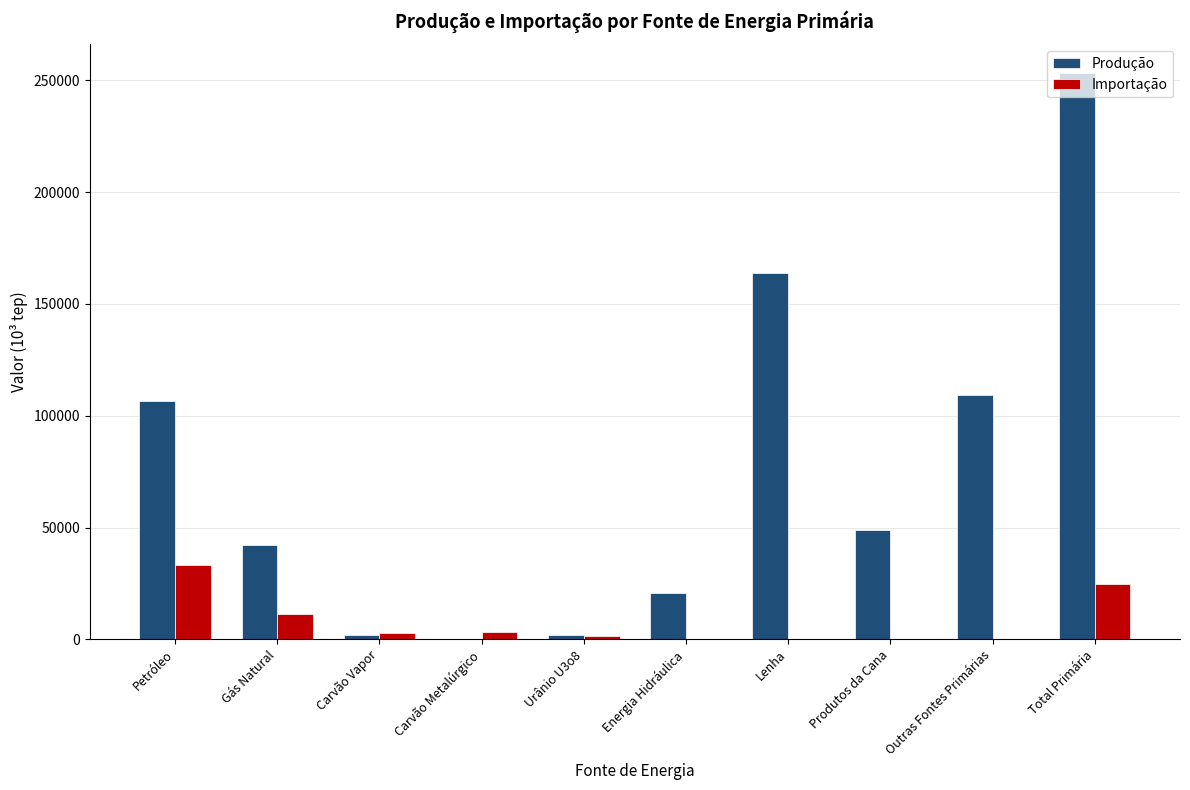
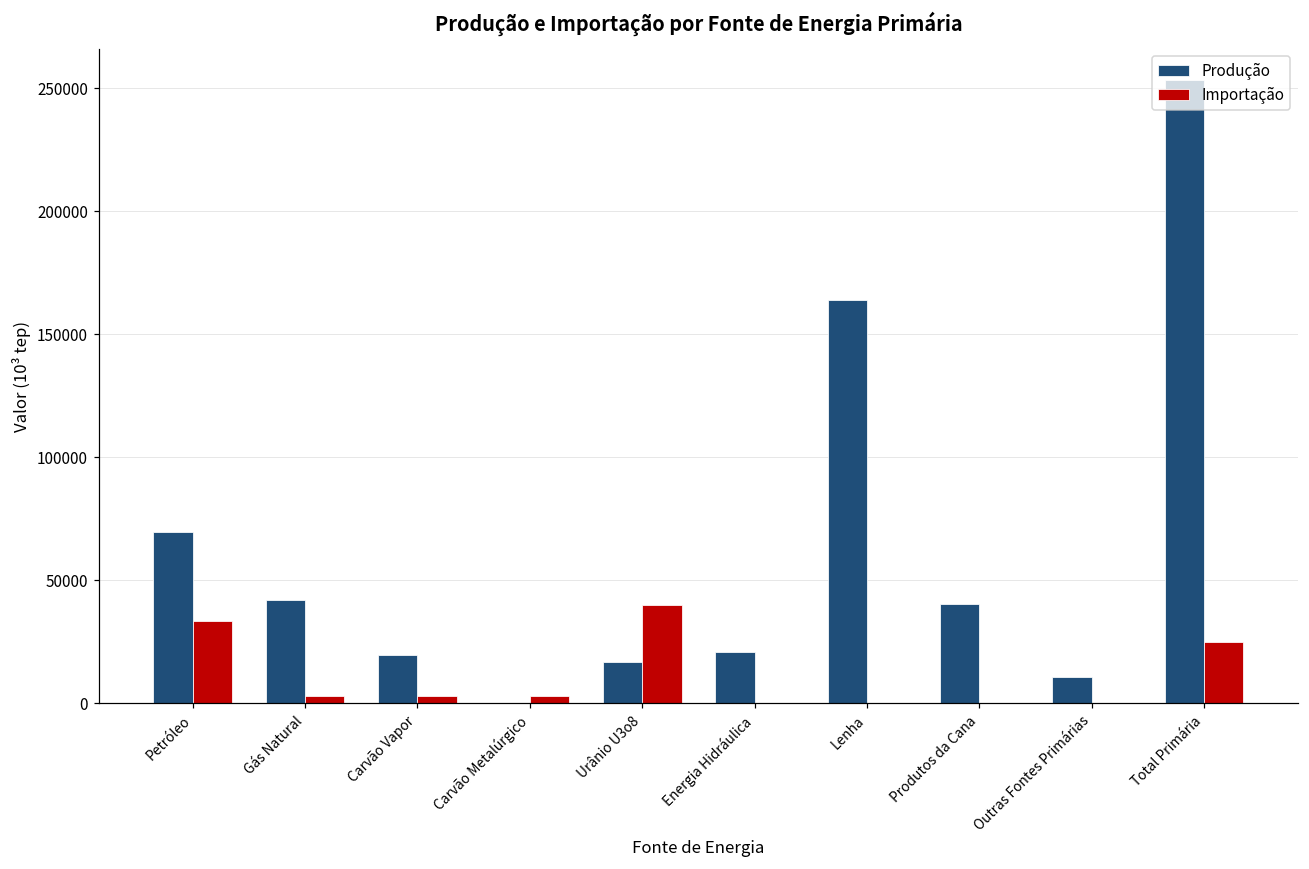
  {
    "Produção": {
-     "Petróleo": 107000,
+     "Petróleo": 70000,
      "Gás Natural": 42000,
-     "Carvão Vapor": 2000,
+     "Carvão Vapor": 20000,
      "Carvão Metalúrgico": 0,
-     "Urânio U3o8": 2000,
+     "Urânio U3o8": 17000,
      "Energia Hidráulica": 21000,
      "Lenha": 164000,
-     "Produtos da Cana": 49000,
-     "Outras Fontes Primárias": 109000
+     "Produtos da Cana": 40000,
+     "Outras Fontes Primárias": 11000
    },
    "Importação": {
      "Petróleo": 33000,
-     "Gás Natural": 11000,
+     "Gás Natural": 3000,
      "Carvão Vapor": 3000,
      "Carvão Metalúrgico": 3000,
-     "Urânio U3o8": 1000,
+     "Urânio U3o8": 40000,
      "Energia Hidráulica": 0,
      "Lenha": 0,
      "Produtos da Cana": 0,
      "Outras Fontes Primárias": 0,
      "Total Primária": 25000
    }
  }
